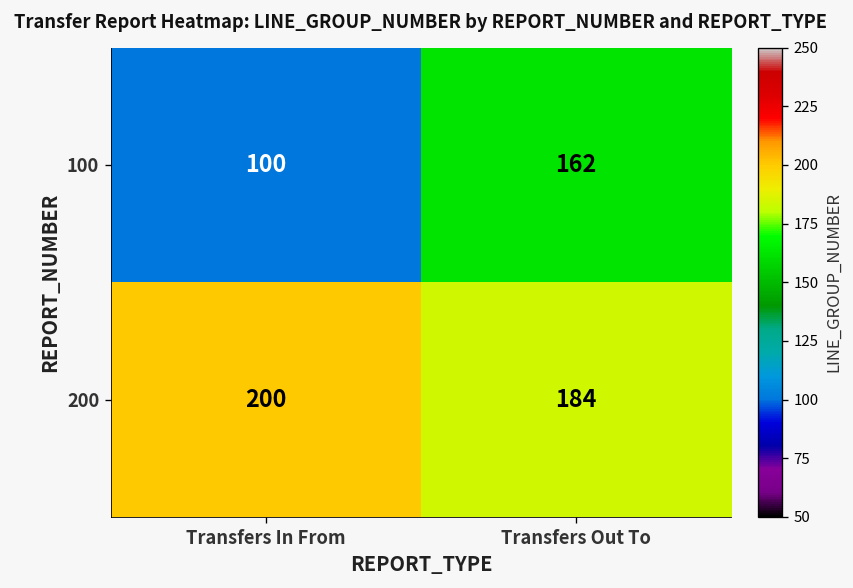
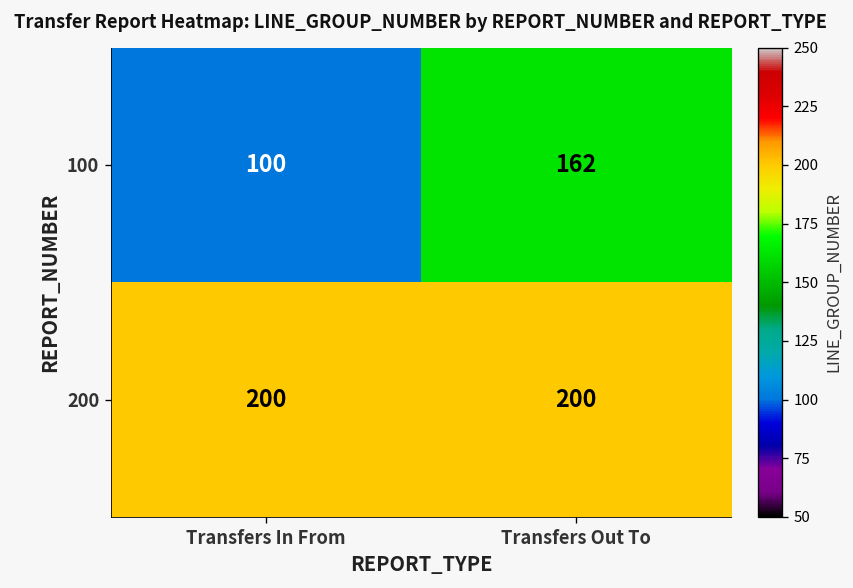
  {
    "100": {
      "Transfers In From": 100,
      "Transfers Out To": 162
    },
    "200": {
      "Transfers In From": 200,
-     "Transfers Out To": 184
+     "Transfers Out To": 200
    }
  }
